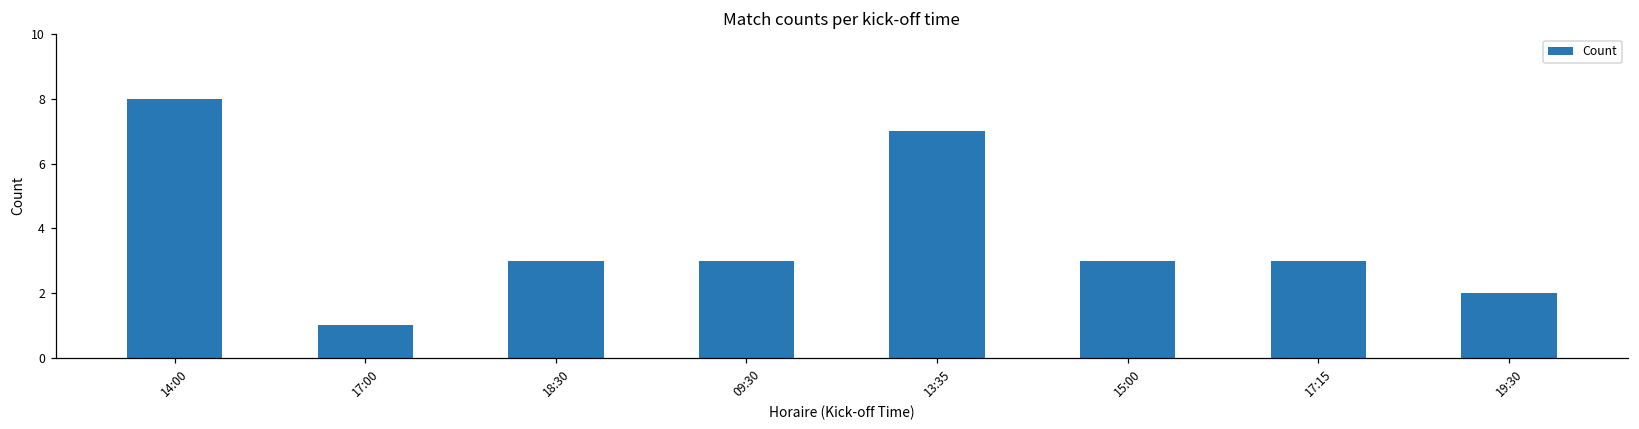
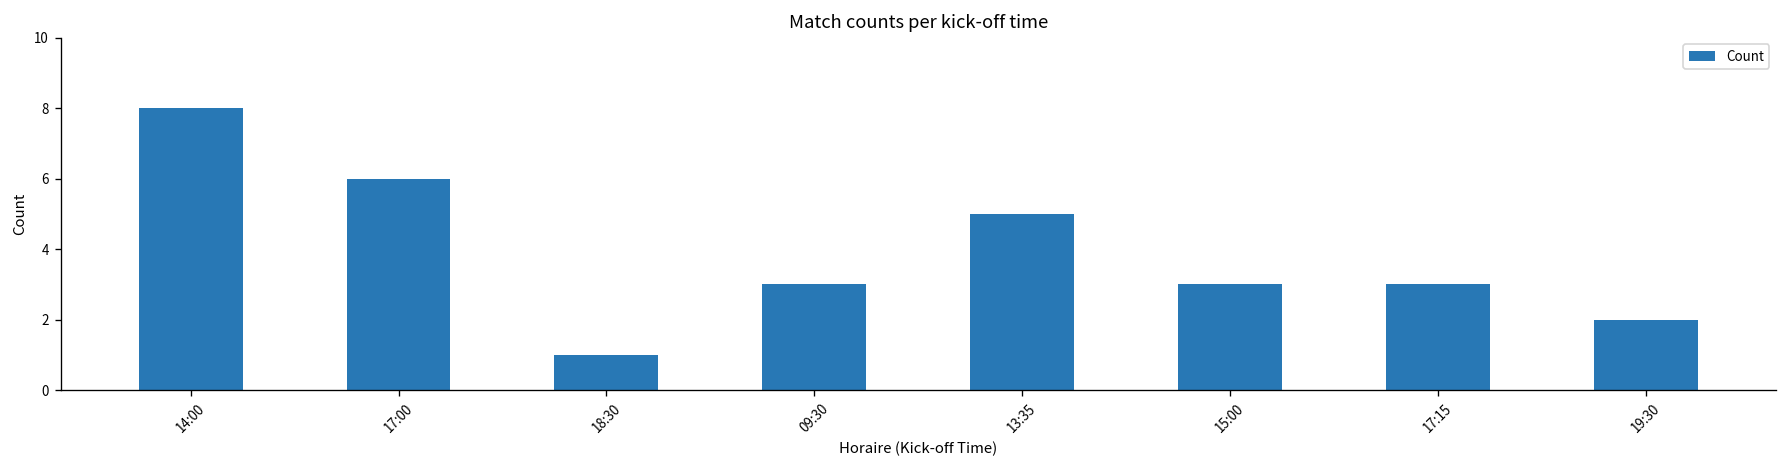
  {
    "14:00": 8,
-   "17:00": 1,
-   "18:30": 3,
+   "17:00": 6,
+   "18:30": 1,
    "09:30": 3,
-   "13:35": 7,
+   "13:35": 5,
    "15:00": 3,
    "17:15": 3,
    "19:30": 2
  }
